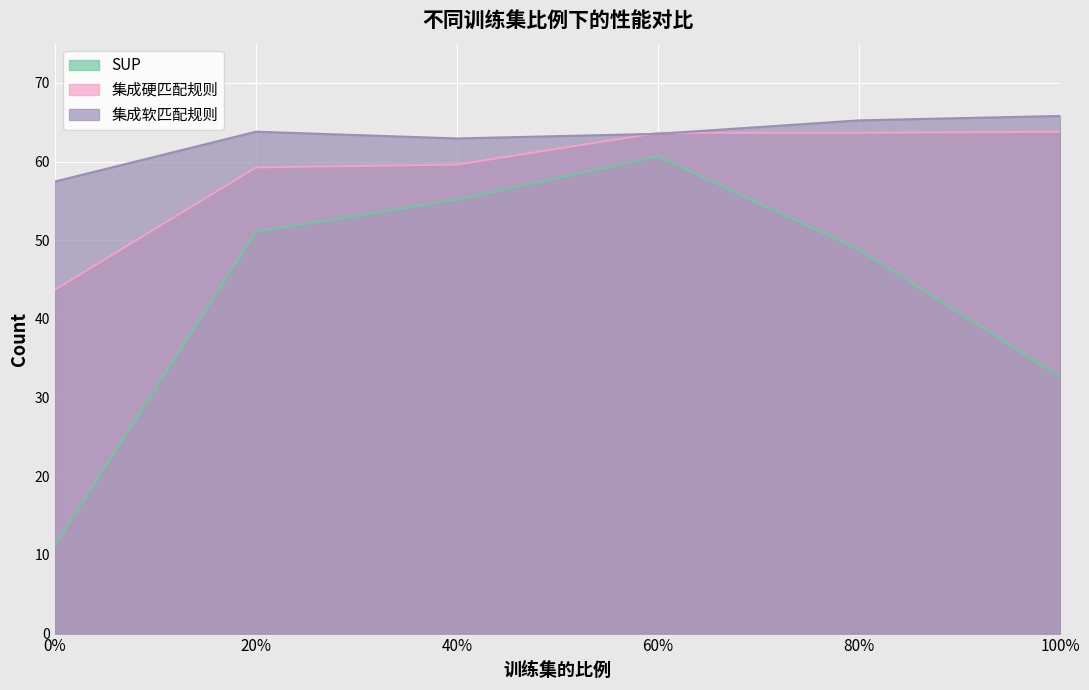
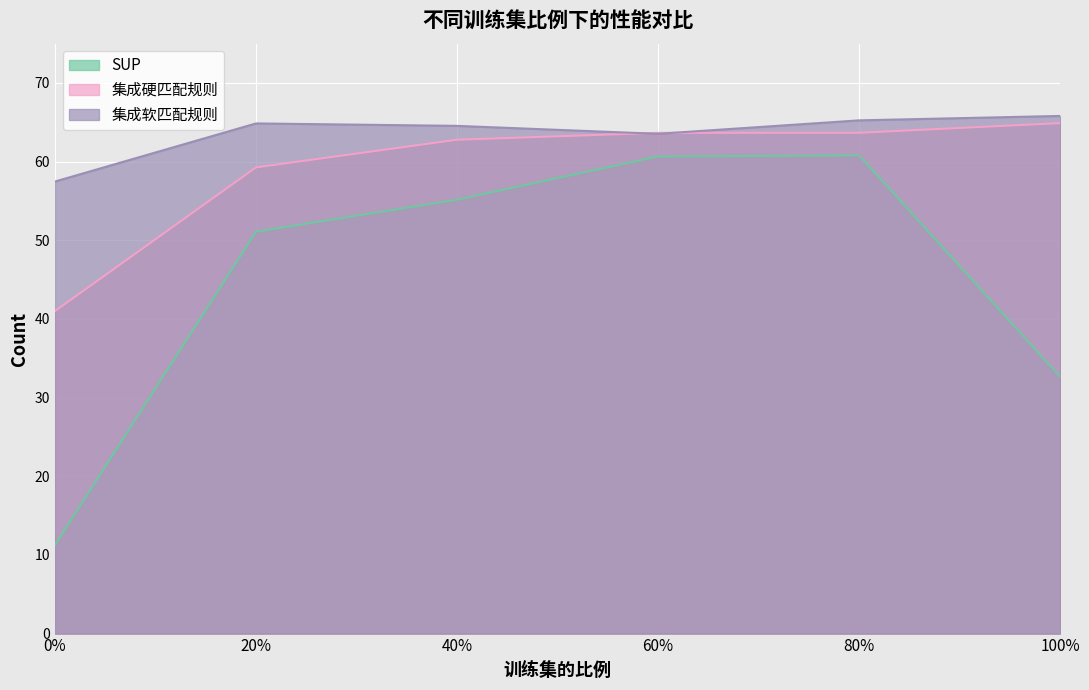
  {
    "SUP": {
      "0%": 11,
      "20%": 51,
      "40%": 55,
      "60%": 61,
-     "80%": 49,
+     "80%": 61,
      "100%": 33
    },
    "集成硬匹配规则": {
-     "0%": 44,
+     "0%": 41,
      "20%": 59,
-     "40%": 60,
+     "40%": 63,
      "80%": 64,
-     "100%": 64
+     "100%": 65
    },
    "集成软匹配规则": {
      "0%": 57,
-     "20%": 64,
-     "40%": 63,
+     "20%": 65,
+     "40%": 65,
      "80%": 65,
      "100%": 66
    }
  }
